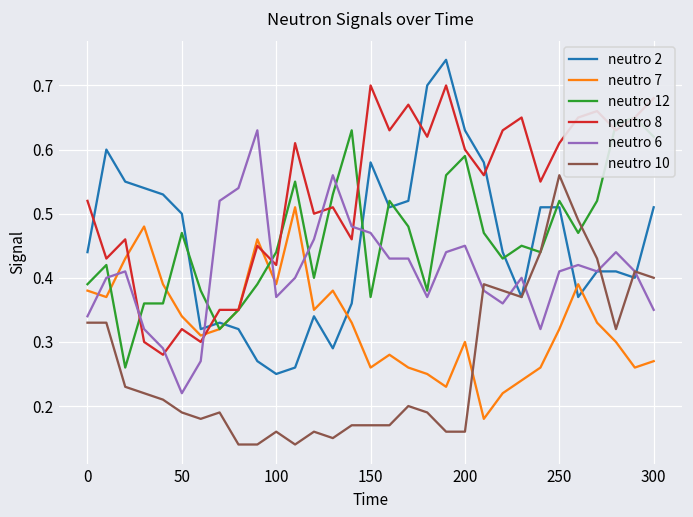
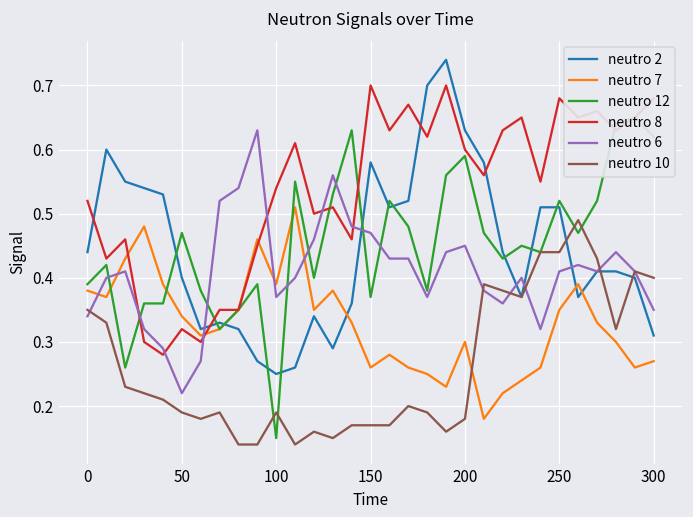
  {
    "neutro 2": {
      "0": 0.44,
-     "50": 0.5,
+     "50": 0.4,
      "100": 0.25,
      "150": 0.58,
      "200": 0.63,
      "250": 0.51,
-     "300": 0.51
+     "300": 0.31
    },
    "neutro 7": {
      "0": 0.38,
      "50": 0.34,
      "100": 0.39,
      "150": 0.26,
      "200": 0.30,
-     "250": 0.32,
+     "250": 0.35,
      "300": 0.27
    },
    "neutro 12": {
      "0": 0.39,
      "50": 0.47,
-     "100": 0.44,
+     "100": 0.15,
      "150": 0.37,
      "200": 0.59,
      "250": 0.52
    },
    "neutro 8": {
      "0": 0.52,
      "50": 0.32,
-     "100": 0.42,
+     "100": 0.54,
      "150": 0.70,
      "200": 0.60,
-     "250": 0.61
+     "250": 0.68
    },
    "neutro 6": {
      "0": 0.34,
      "50": 0.22,
      "100": 0.37,
      "150": 0.47,
      "200": 0.45,
      "250": 0.41,
      "300": 0.35
    },
    "neutro 10": {
-     "0": 0.33,
+     "0": 0.35,
      "50": 0.19,
-     "100": 0.16,
+     "100": 0.19,
      "150": 0.17,
-     "200": 0.16,
-     "250": 0.56,
+     "200": 0.18,
+     "250": 0.44,
      "300": 0.40
    }
  }
